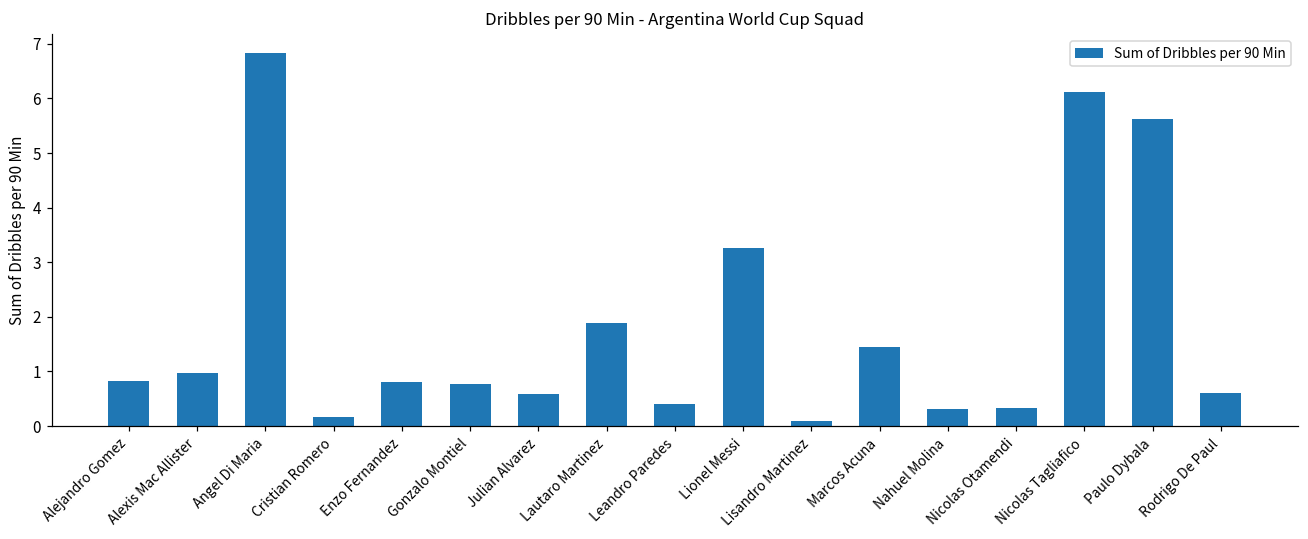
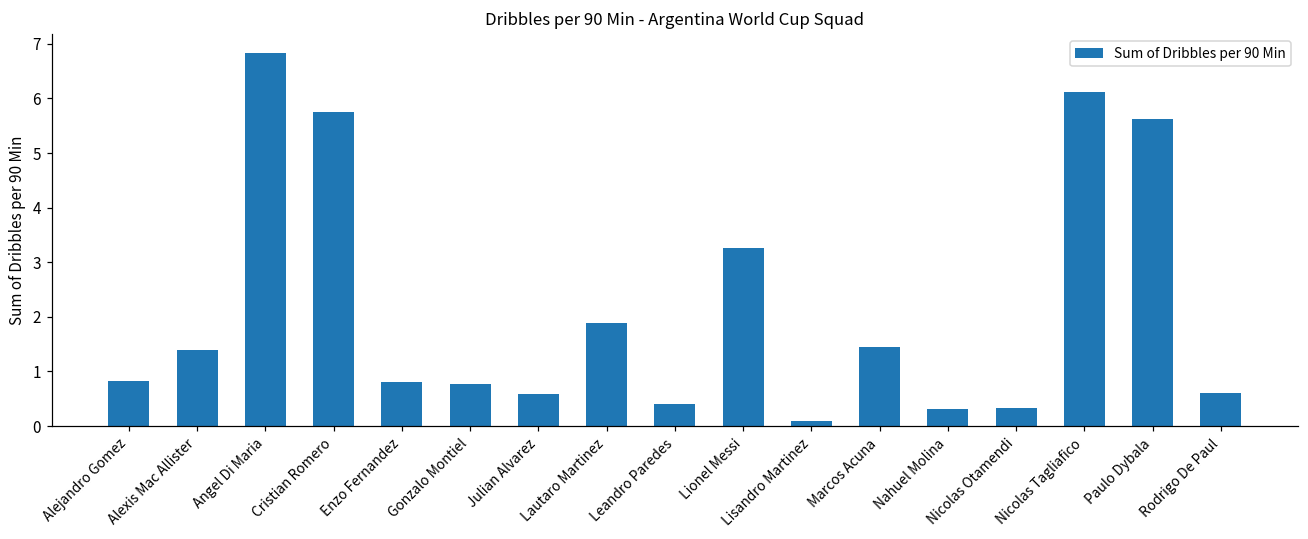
  {
    "Alejandro Gomez": 0.8,
-   "Alexis Mac Allister": 1.0,
+   "Alexis Mac Allister": 1.4,
    "Angel Di Maria": 6.8,
-   "Cristian Romero": 0.2,
+   "Cristian Romero": 5.8,
    "Enzo Fernandez": 0.8,
    "Gonzalo Montiel": 0.8,
    "Julian Alvarez": 0.6,
    "Lautaro Martinez": 1.9,
    "Leandro Paredes": 0.4,
    "Lionel Messi": 3.3,
    "Lisandro Martinez": 0.1,
    "Marcos Acuna": 1.5,
    "Nahuel Molina": 0.3,
    "Nicolas Otamendi": 0.3,
    "Nicolas Tagliafico": 6.1,
    "Paulo Dybala": 5.6,
    "Rodrigo De Paul": 0.6
  }
